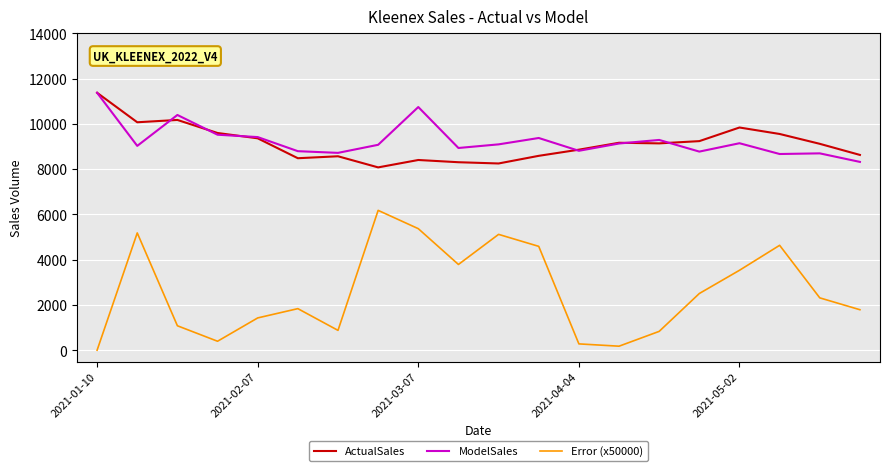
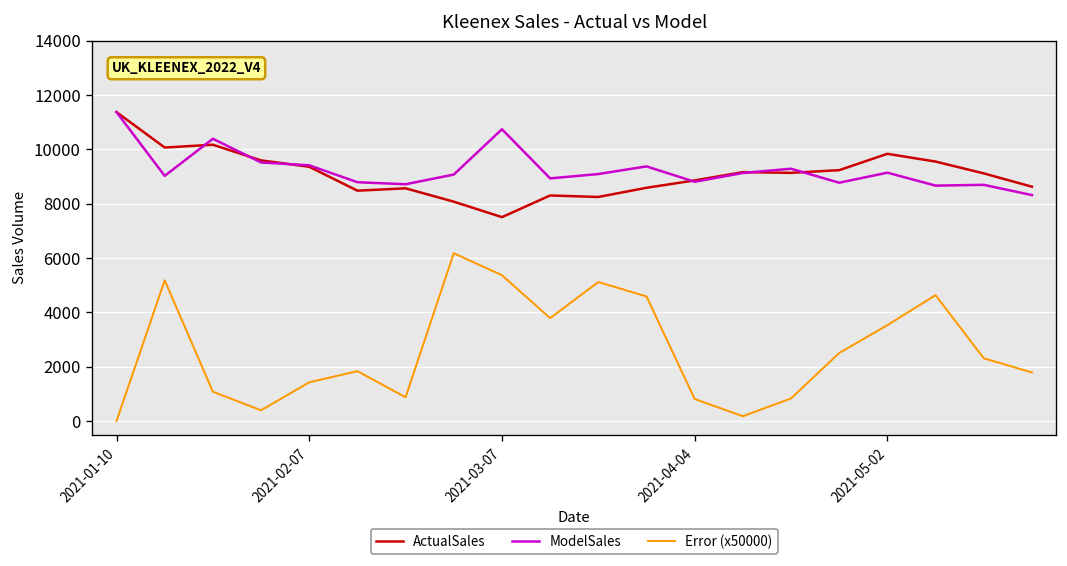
  {
    "ActualSales": {
-     "2021-03-07": 8400,
+     "2021-03-07": 7500,
      "2021-05-02": 9800
    },
    "ModelSales": {
      "2021-03-07": 10700,
      "2021-05-02": 9100
    },
    "Error (x50000)": {
      "2021-01-10": 0,
      "2021-02-07": 1400,
      "2021-03-07": 5400,
-     "2021-04-04": 300,
+     "2021-04-04": 800,
      "2021-05-02": 3500
    }
  }
